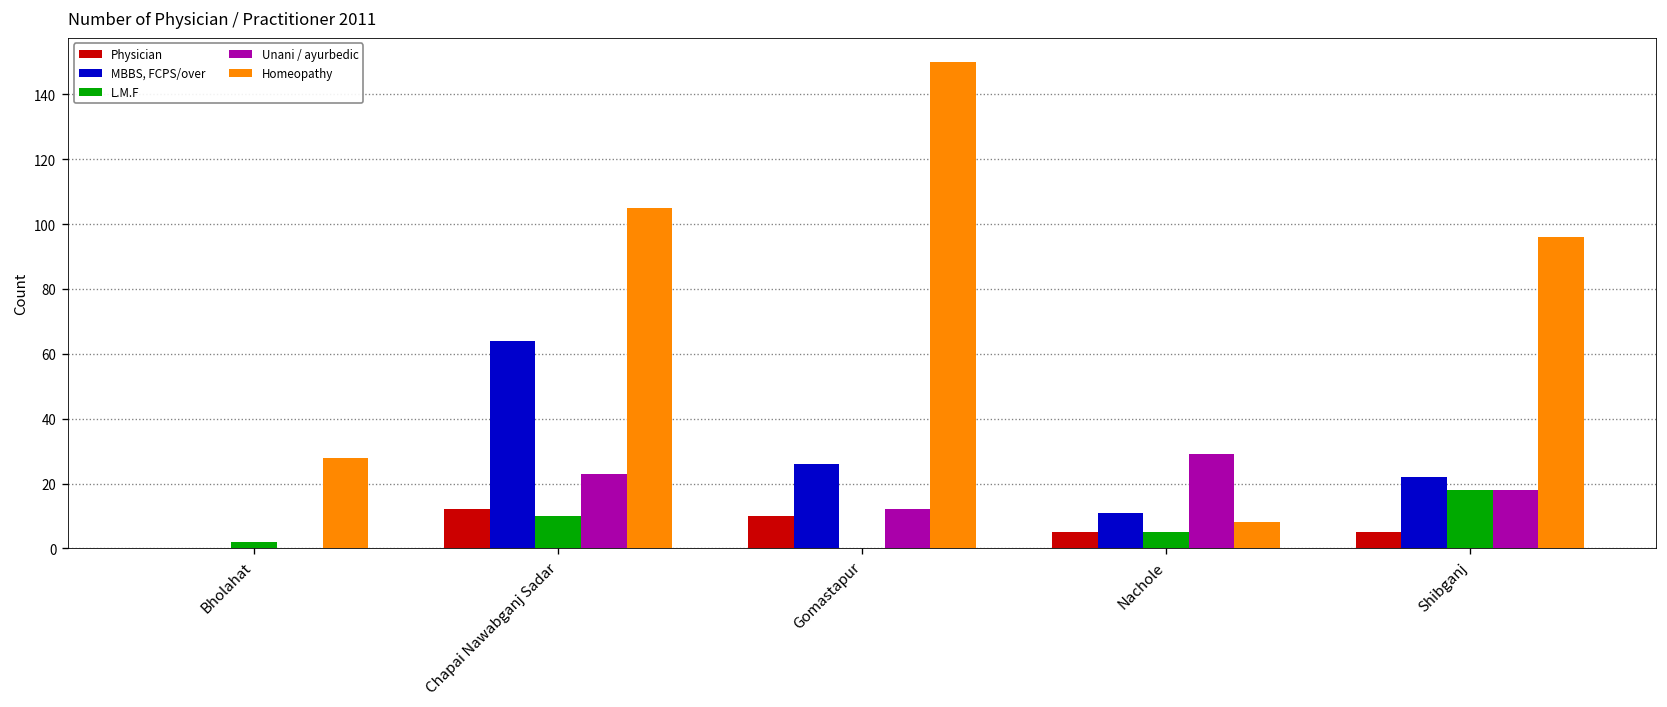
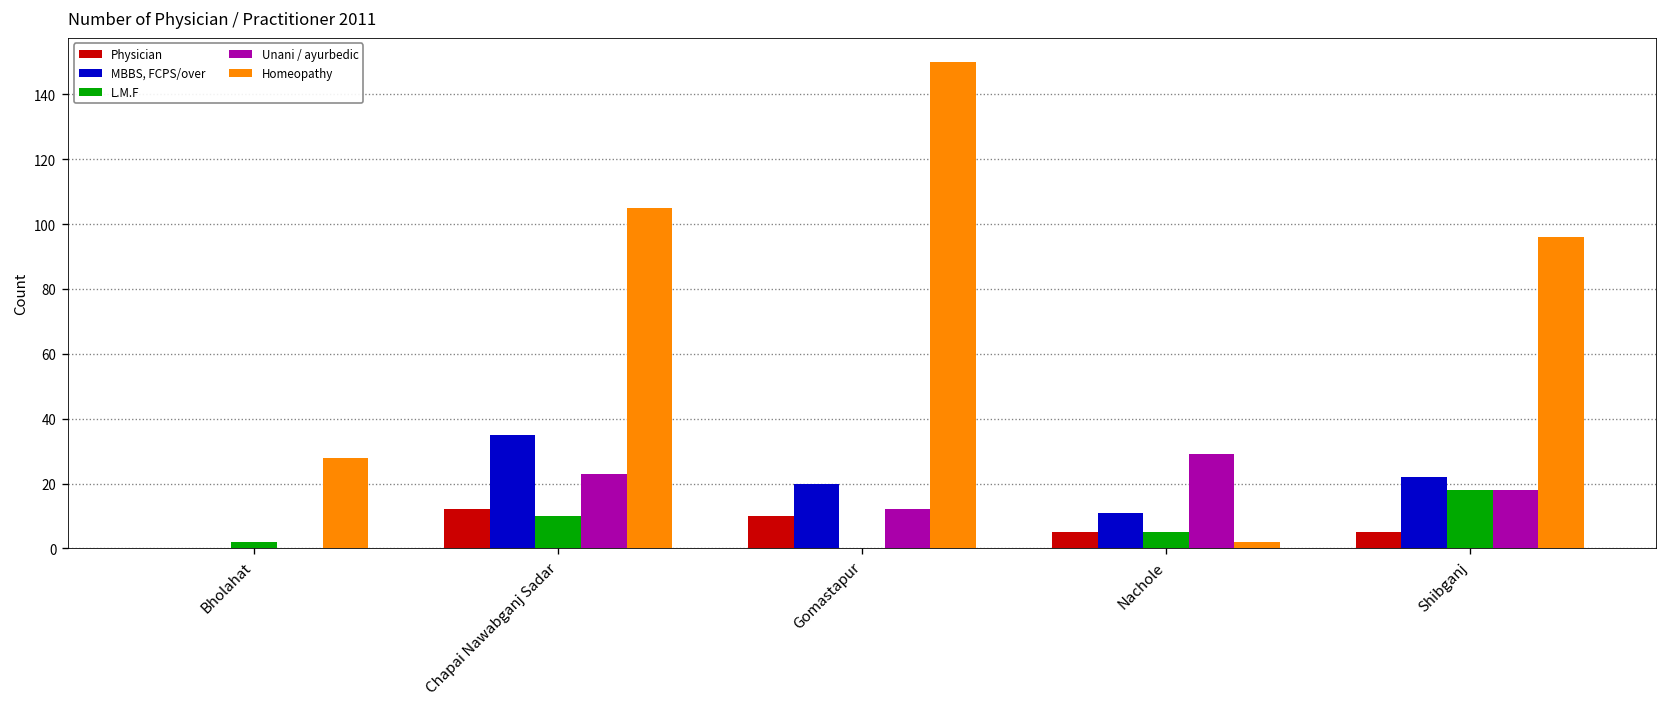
  {
    "Physician": {
      "Bholahat": 0,
      "Chapai Nawabganj Sadar": 12,
      "Gomastapur": 10,
      "Nachole": 5,
      "Shibganj": 5
    },
    "MBBS, FCPS/over": {
      "Bholahat": 0,
-     "Chapai Nawabganj Sadar": 64,
-     "Gomastapur": 26,
+     "Chapai Nawabganj Sadar": 35,
+     "Gomastapur": 20,
      "Nachole": 11,
      "Shibganj": 22
    },
    "L.M.F": {
      "Bholahat": 2,
      "Chapai Nawabganj Sadar": 10,
      "Gomastapur": 0,
      "Nachole": 5,
      "Shibganj": 18
    },
    "Unani / ayurbedic": {
      "Bholahat": 0,
      "Chapai Nawabganj Sadar": 23,
      "Gomastapur": 12,
      "Nachole": 29,
      "Shibganj": 18
    },
    "Homeopathy": {
      "Bholahat": 28,
      "Chapai Nawabganj Sadar": 105,
      "Gomastapur": 150,
-     "Nachole": 8,
+     "Nachole": 2,
      "Shibganj": 96
    }
  }
